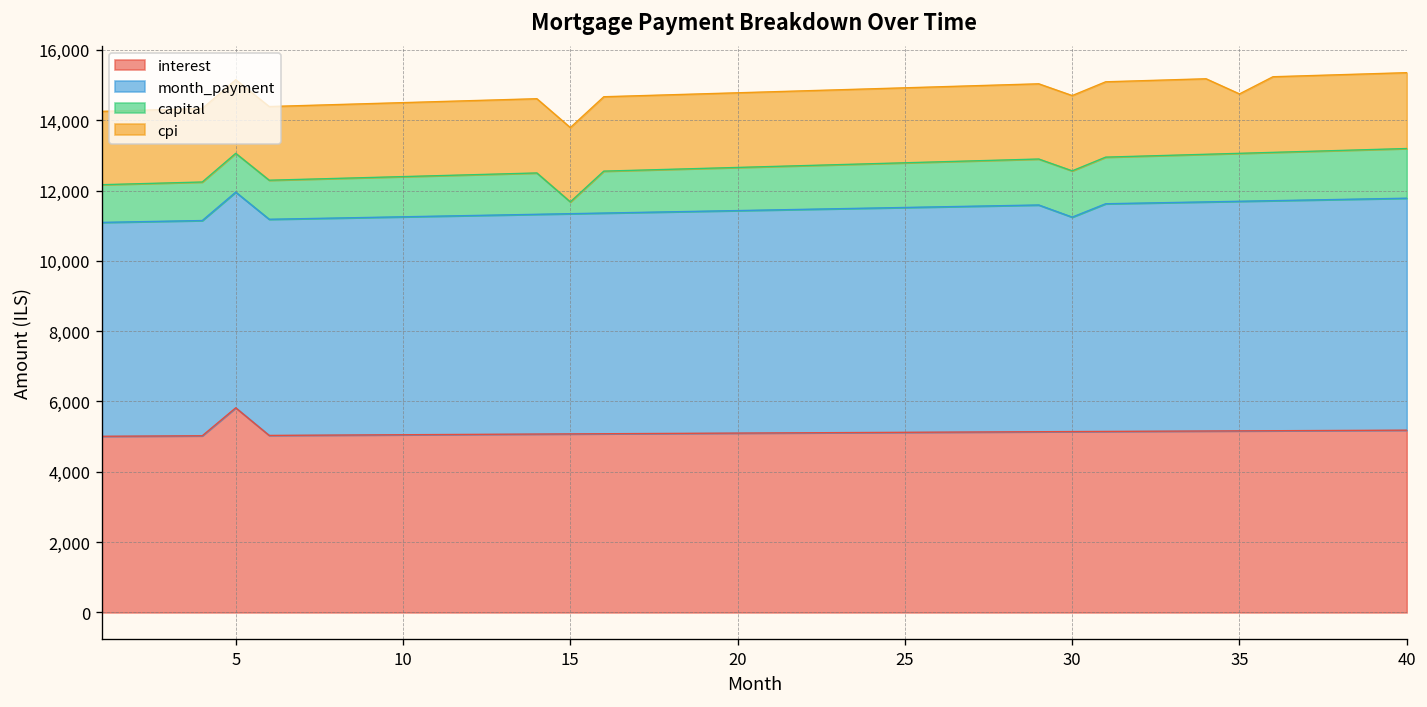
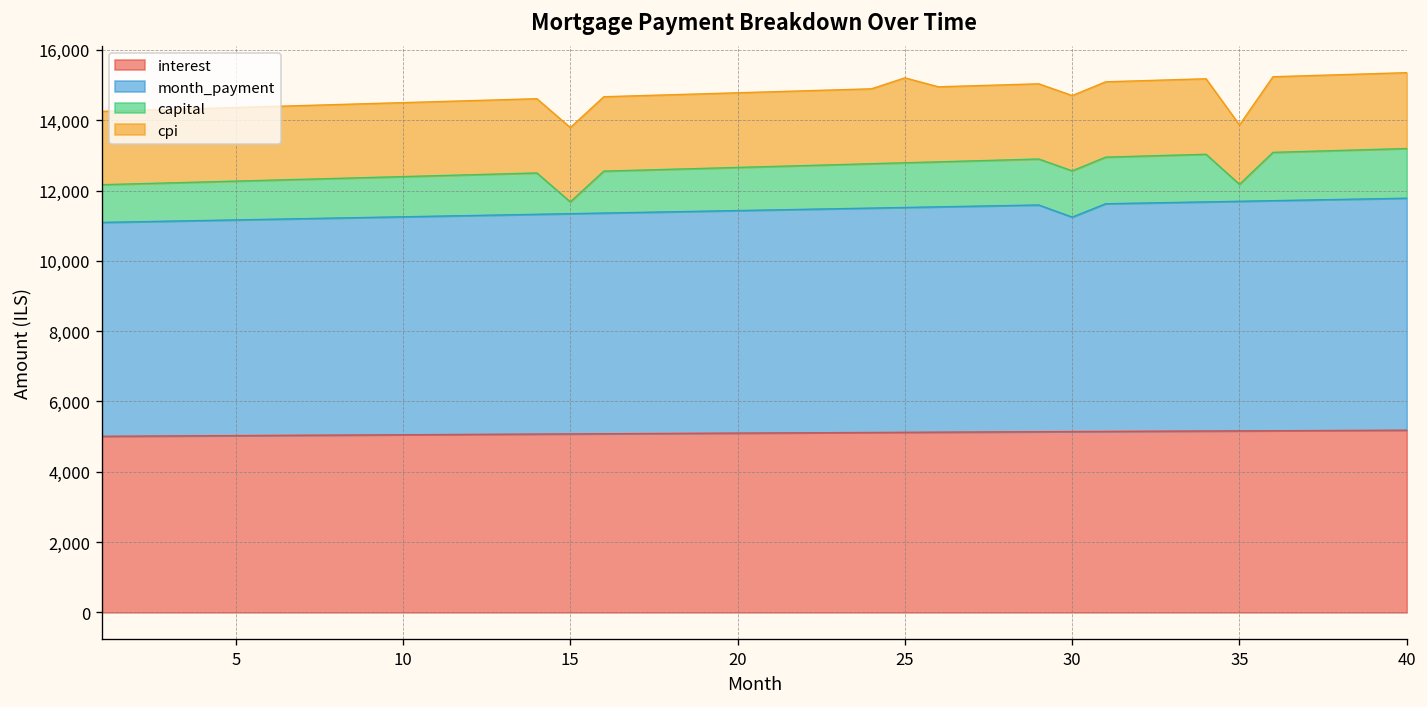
  {
    "interest": {
-     "5": "5,800",
+     "5": "5,000",
      "10": "5,100",
      "15": "5,100",
      "20": "5,100",
      "25": "5,100",
      "30": "5,100",
      "35": "5,200",
      "40": "5,200"
    },
    "month_payment": {
      "5": "6,100",
      "10": "6,200",
      "15": "6,300",
      "20": "6,300",
      "25": "6,400",
      "30": "6,100",
      "35": "6,500",
      "40": "6,600"
    },
    "capital": {
      "5": "1,100",
      "10": "1,100",
      "15": "300",
      "20": "1,200",
      "25": "1,300",
      "30": "1,300",
-     "35": "1,400",
+     "35": "500",
      "40": "1,400"
    },
    "cpi": {
      "10": "2,100",
      "15": "2,100",
      "20": "2,100",
-     "25": "2,100",
+     "25": "2,400",
      "30": "2,100",
      "35": "1,700",
      "40": "2,200"
    }
  }
